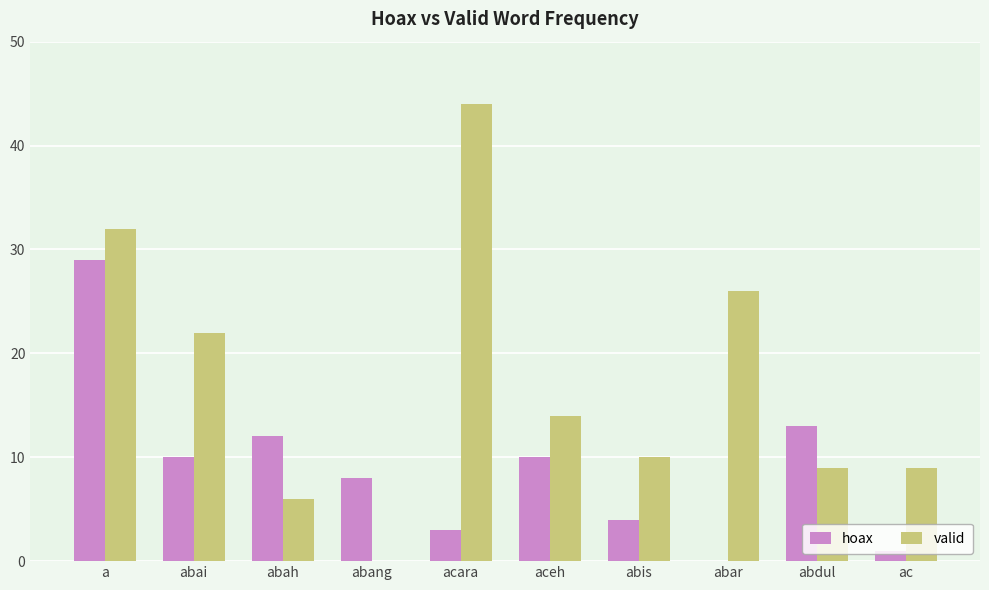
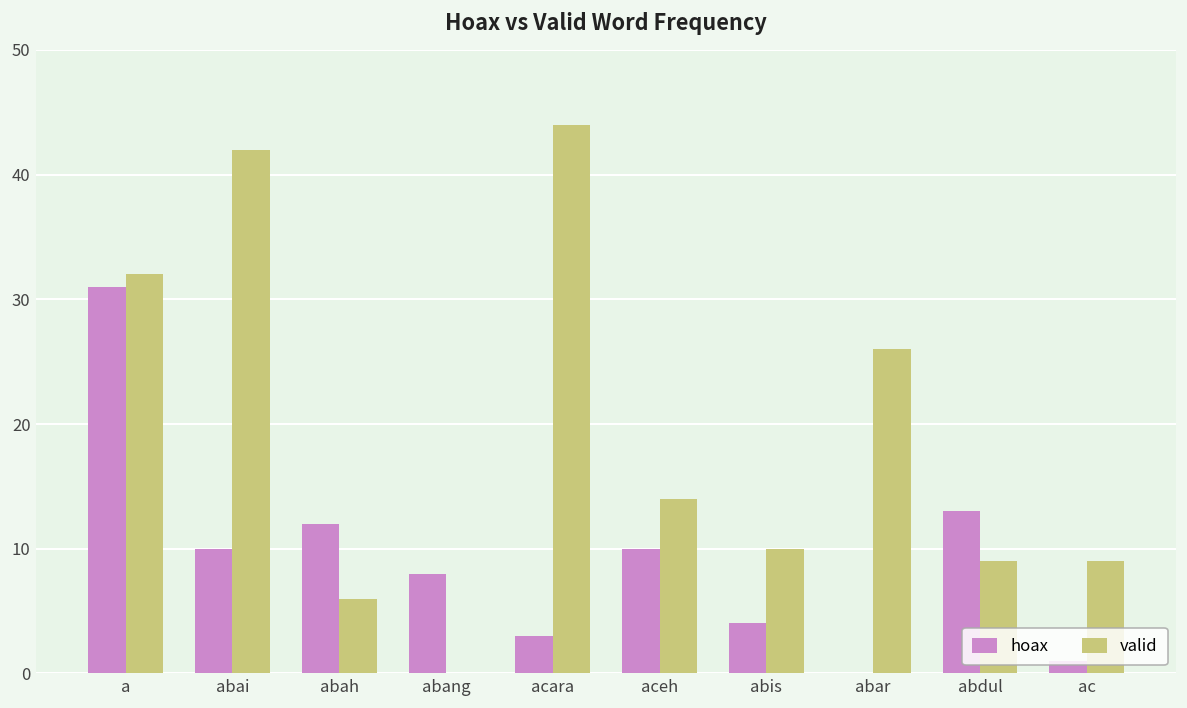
  {
    "hoax": {
-     "a": 29,
+     "a": 31,
      "abai": 10,
      "abah": 12,
      "abang": 8,
      "acara": 3,
      "aceh": 10,
      "abis": 4,
      "abar": 0,
      "abdul": 13
    },
    "valid": {
      "a": 32,
-     "abai": 22,
+     "abai": 42,
      "abah": 6,
      "abang": 0,
      "acara": 44,
      "aceh": 14,
      "abis": 10,
      "abar": 26,
      "abdul": 9,
      "ac": 9
    }
  }
